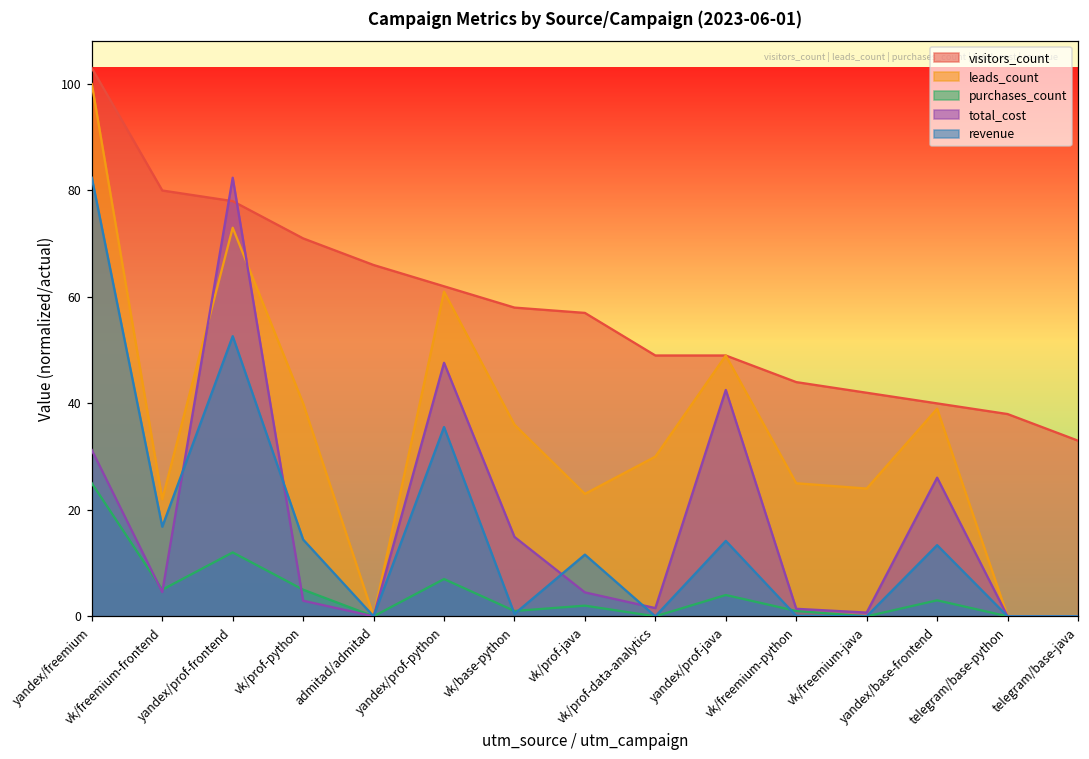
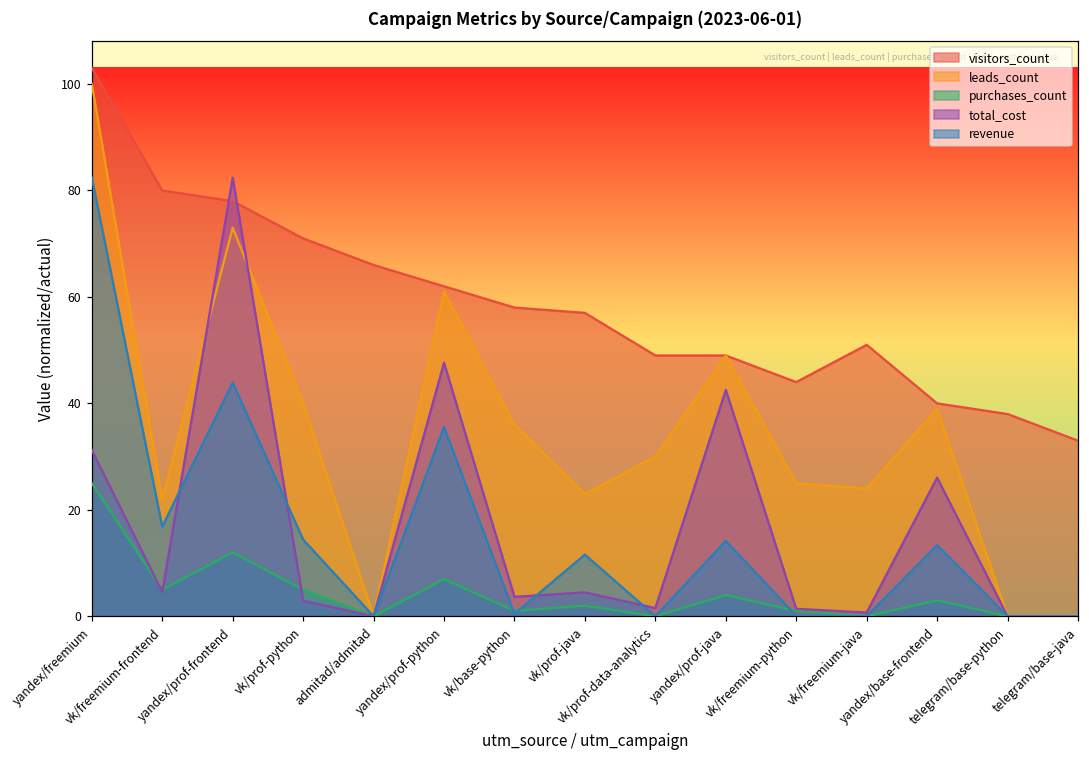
  {
    "visitors_count": {
      "yandex/freemium": 103,
      "vk/freemium-frontend": 80,
      "yandex/prof-frontend": 78,
      "vk/prof-python": 71,
      "admitad/admitad": 66,
      "yandex/prof-python": 62,
      "vk/base-python": 58,
      "vk/prof-java": 57,
      "vk/prof-data-analytics": 49,
      "vk/freemium-python": 44,
-     "vk/freemium-java": 42,
+     "vk/freemium-java": 51,
      "yandex/base-frontend": 40,
      "telegram/base-python": 38,
      "telegram/base-java": 33
    },
    "leads_count": {
      "yandex/freemium": 100,
      "vk/freemium-frontend": 22,
      "yandex/prof-frontend": 73,
      "vk/prof-python": 40,
      "yandex/prof-python": 61,
      "vk/base-python": 36,
      "vk/prof-java": 23,
      "vk/prof-data-analytics": 30,
      "vk/freemium-python": 25,
      "vk/freemium-java": 24,
      "yandex/base-frontend": 39
    },
    "purchases_count": {
      "yandex/freemium": 25,
      "yandex/prof-frontend": 12,
      "vk/prof-python": 5,
      "yandex/prof-python": 7,
      "vk/base-python": 1,
      "vk/prof-java": 2,
      "yandex/prof-java": 4,
      "yandex/base-frontend": 3
    },
    "total_cost": {
      "yandex/freemium": 31,
      "yandex/prof-frontend": 82,
      "vk/prof-python": 3,
      "yandex/prof-python": 48,
-     "vk/base-python": 15,
+     "vk/base-python": 4,
      "vk/prof-java": 4,
      "vk/prof-data-analytics": 2,
      "yandex/prof-java": 43,
      "vk/freemium-java": 1,
      "yandex/base-frontend": 26
    },
    "revenue": {
      "yandex/freemium": 82,
      "vk/freemium-frontend": 17,
-     "yandex/prof-frontend": 53,
+     "yandex/prof-frontend": 44,
      "vk/prof-python": 14,
      "yandex/prof-python": 36,
      "vk/base-python": 0,
      "vk/prof-java": 12,
      "yandex/prof-java": 14,
      "vk/freemium-python": 0,
      "yandex/base-frontend": 13
    }
  }
